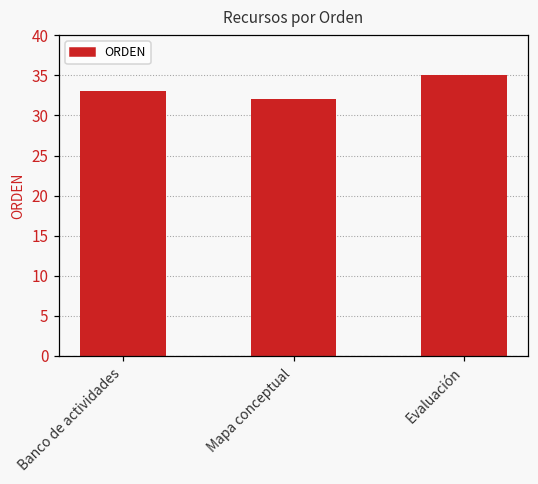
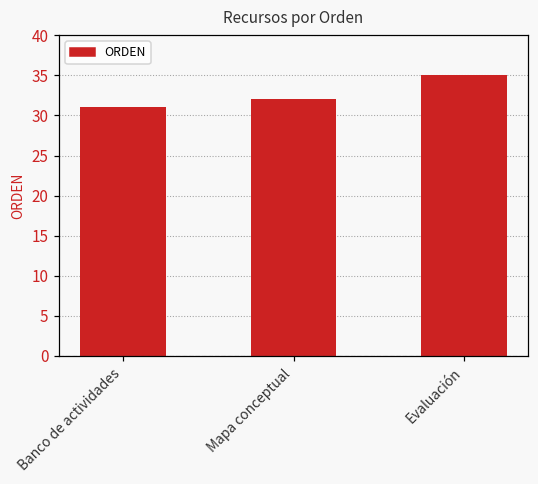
  {
-   "Banco de actividades": 33,
+   "Banco de actividades": 31,
    "Mapa conceptual": 32,
    "Evaluación": 35
  }
